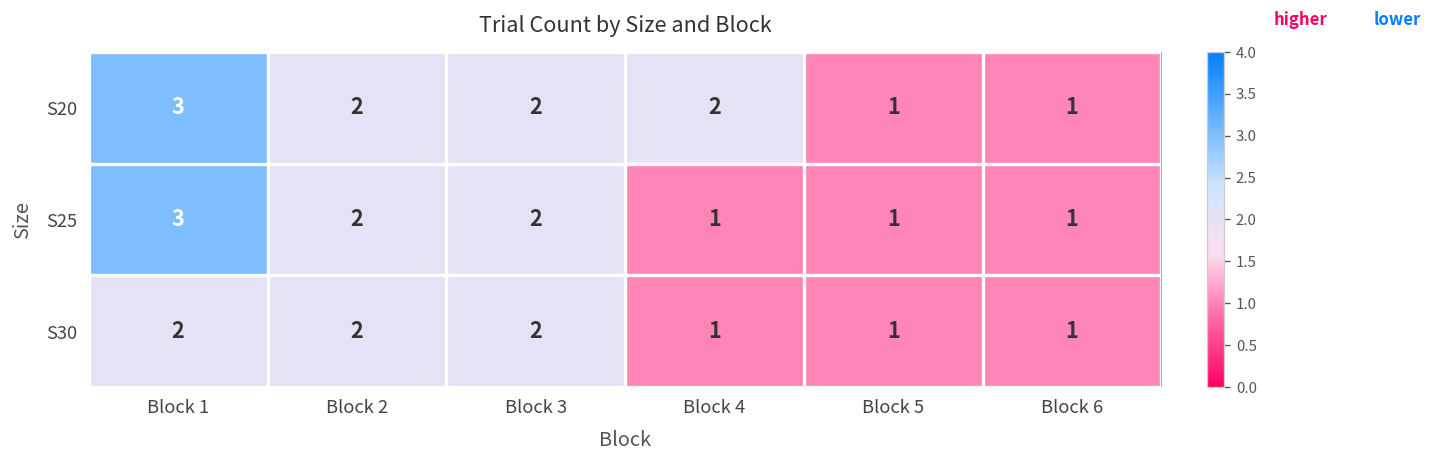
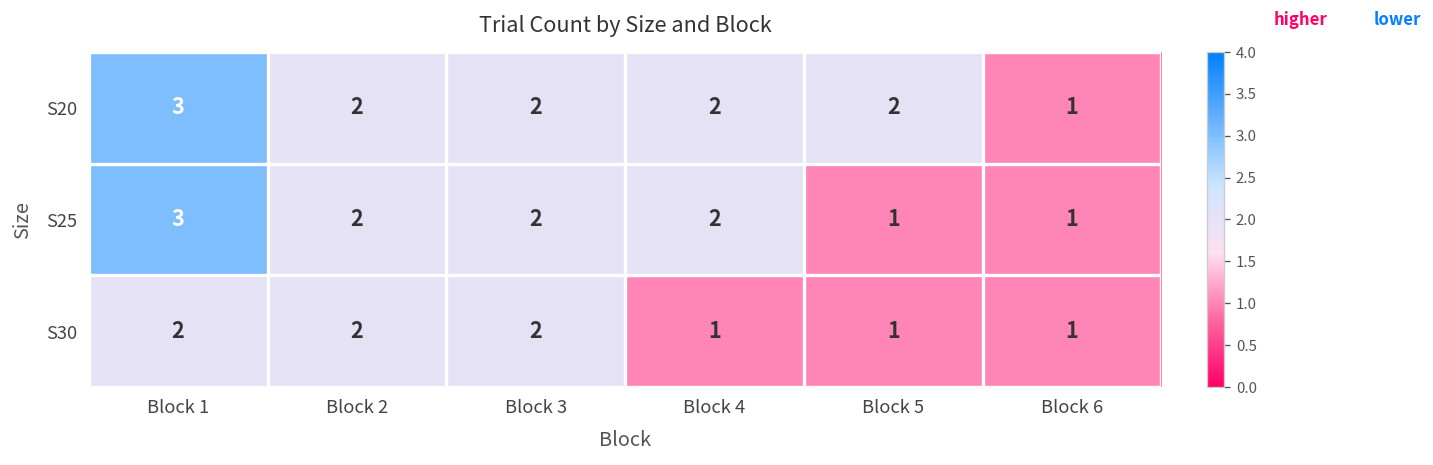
  {
    "S20": {
      "Block 1": 3,
      "Block 2": 2,
      "Block 3": 2,
      "Block 4": 2,
-     "Block 5": 1,
+     "Block 5": 2,
      "Block 6": 1
    },
    "S25": {
      "Block 1": 3,
      "Block 2": 2,
      "Block 3": 2,
-     "Block 4": 1,
+     "Block 4": 2,
      "Block 5": 1,
      "Block 6": 1
    },
    "S30": {
      "Block 1": 2,
      "Block 2": 2,
      "Block 3": 2,
      "Block 4": 1,
      "Block 5": 1,
      "Block 6": 1
    }
  }
